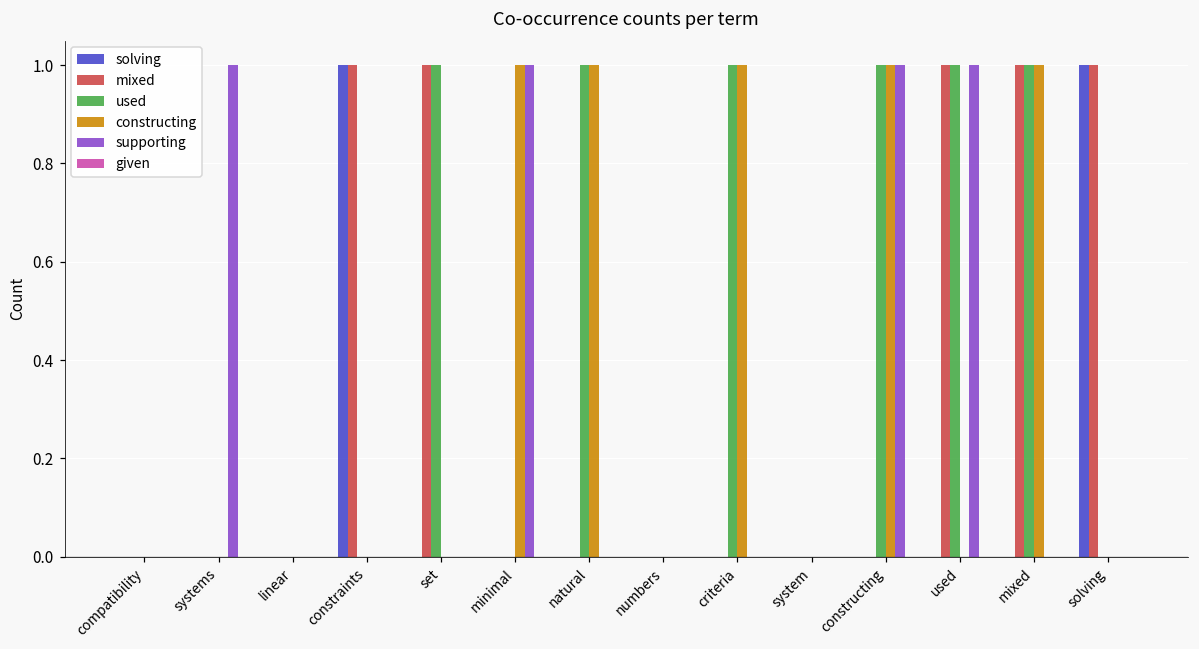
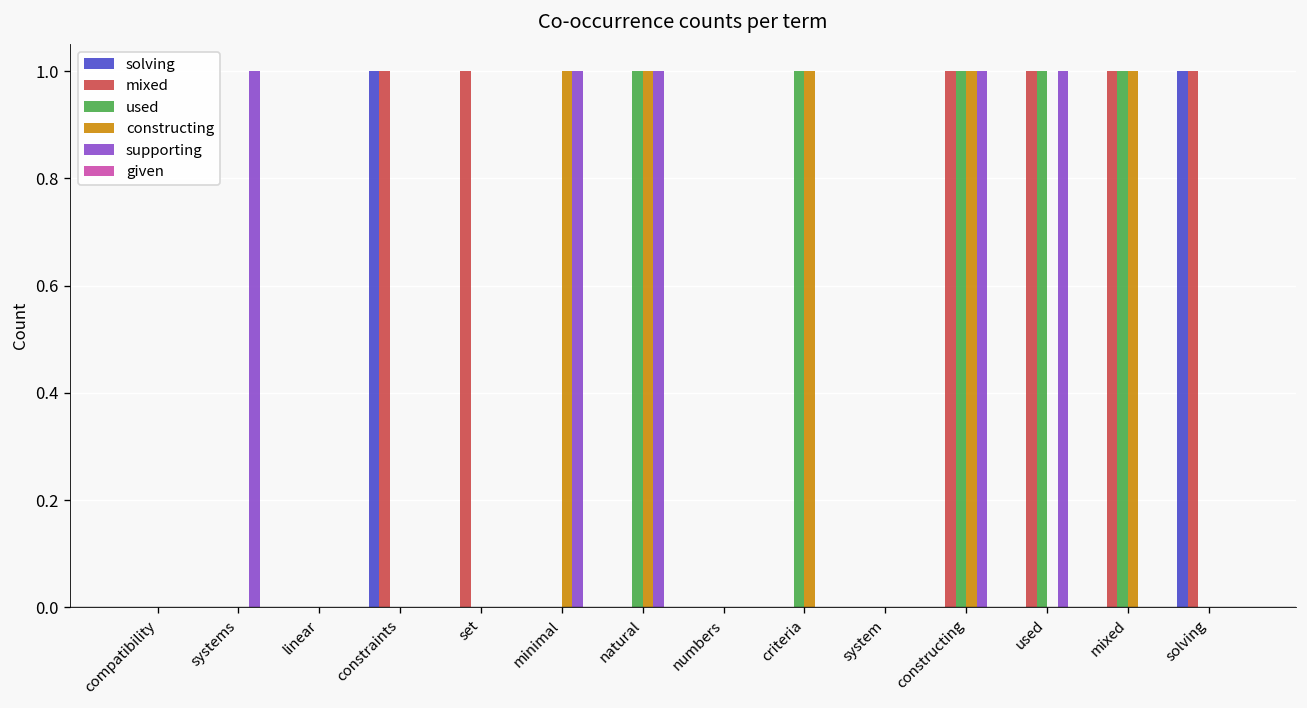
  {
    "solving": {
      "compatibility": 0,
      "systems": 0,
      "linear": 0,
      "constraints": 1,
      "set": 0,
      "minimal": 0,
      "natural": 0,
      "numbers": 0,
      "criteria": 0,
      "system": 0,
      "constructing": 0,
      "used": 0,
      "mixed": 0,
      "solving": 1
    },
    "mixed": {
      "compatibility": 0,
      "systems": 0,
      "linear": 0,
      "constraints": 1,
      "set": 1,
      "minimal": 0,
      "natural": 0,
      "numbers": 0,
      "criteria": 0,
      "system": 0,
-     "constructing": 0,
+     "constructing": 1,
      "used": 1,
      "mixed": 1,
      "solving": 1
    },
    "used": {
      "compatibility": 0,
      "systems": 0,
      "linear": 0,
      "constraints": 0,
-     "set": 1,
+     "set": 0,
      "minimal": 0,
      "natural": 1,
      "numbers": 0,
      "criteria": 1,
      "system": 0,
      "constructing": 1,
      "used": 1,
      "mixed": 1,
      "solving": 0
    },
    "constructing": {
      "compatibility": 0,
      "systems": 0,
      "linear": 0,
      "constraints": 0,
      "set": 0,
      "minimal": 1,
      "natural": 1,
      "numbers": 0,
      "criteria": 1,
      "system": 0,
      "constructing": 1,
      "used": 0,
      "mixed": 1,
      "solving": 0
    },
    "supporting": {
      "compatibility": 0,
      "systems": 1,
      "linear": 0,
      "constraints": 0,
      "set": 0,
      "minimal": 1,
-     "natural": 0,
+     "natural": 1,
      "numbers": 0,
      "criteria": 0,
      "system": 0,
      "constructing": 1,
      "used": 1,
      "mixed": 0,
      "solving": 0
    },
    "given": {
      "compatibility": 0,
      "systems": 0,
      "linear": 0,
      "constraints": 0,
      "set": 0,
      "minimal": 0,
      "natural": 0,
      "numbers": 0,
      "criteria": 0,
      "system": 0,
      "constructing": 0,
      "used": 0,
      "mixed": 0,
      "solving": 0
    }
  }
